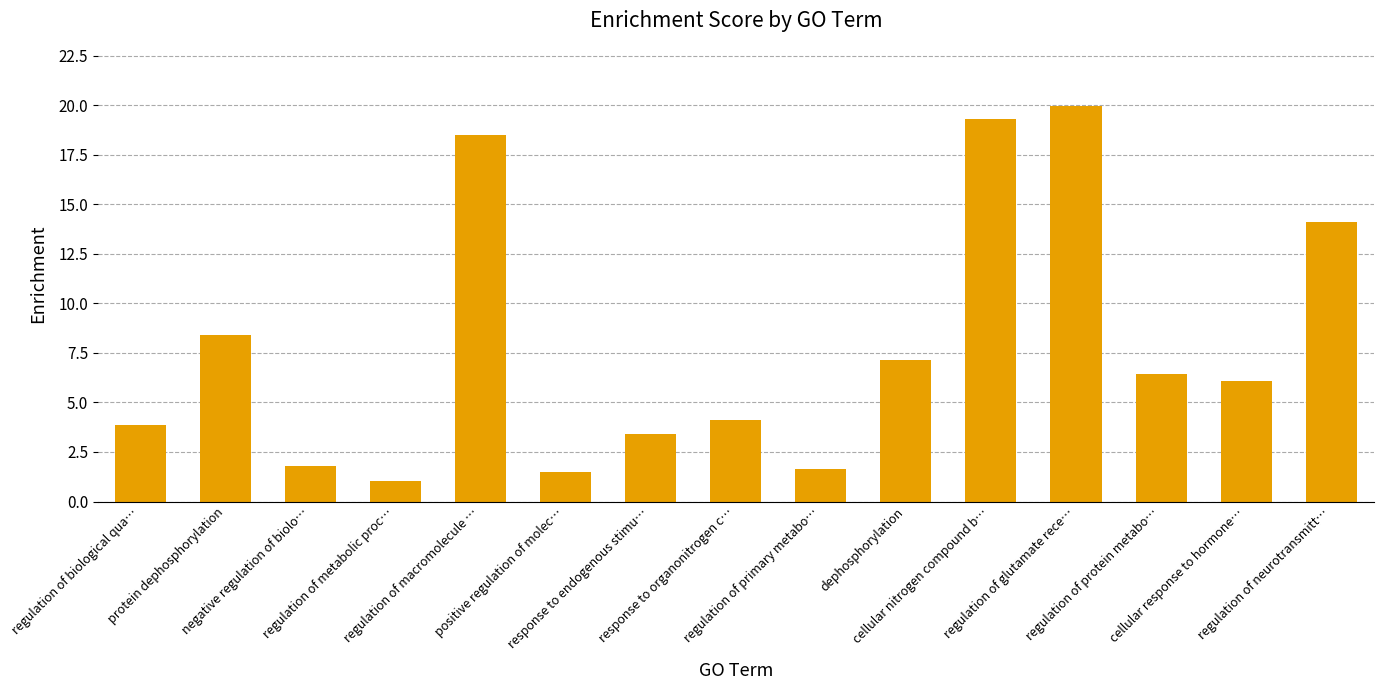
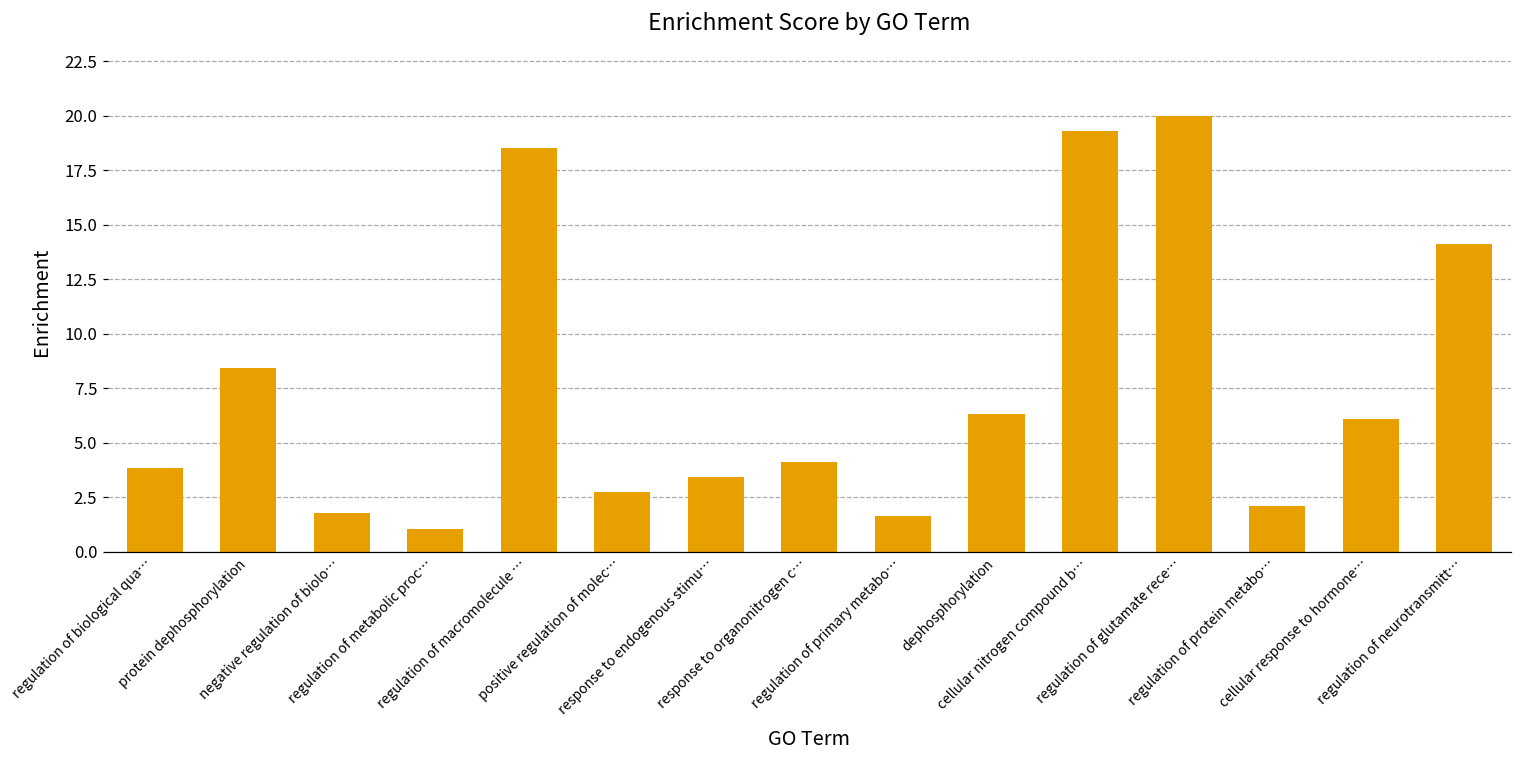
  {
    "regulation of biological qua…": 3.8,
    "protein dephosphorylation": 8.4,
    "negative regulation of biolo…": 1.8,
    "regulation of metabolic proc…": 1.0,
    "regulation of macromolecule …": 18.5,
-   "positive regulation of molec…": 1.5,
+   "positive regulation of molec…": 2.8,
    "response to endogenous stimu…": 3.4,
    "response to organonitrogen c…": 4.1,
    "regulation of primary metabo…": 1.6,
-   "dephosphorylation": 7.1,
+   "dephosphorylation": 6.3,
    "cellular nitrogen compound b…": 19.3,
    "regulation of glutamate rece…": 20.0,
-   "regulation of protein metabo…": 6.4,
+   "regulation of protein metabo…": 2.1,
    "cellular response to hormone…": 6.1,
    "regulation of neurotransmitt…": 14.1
  }
